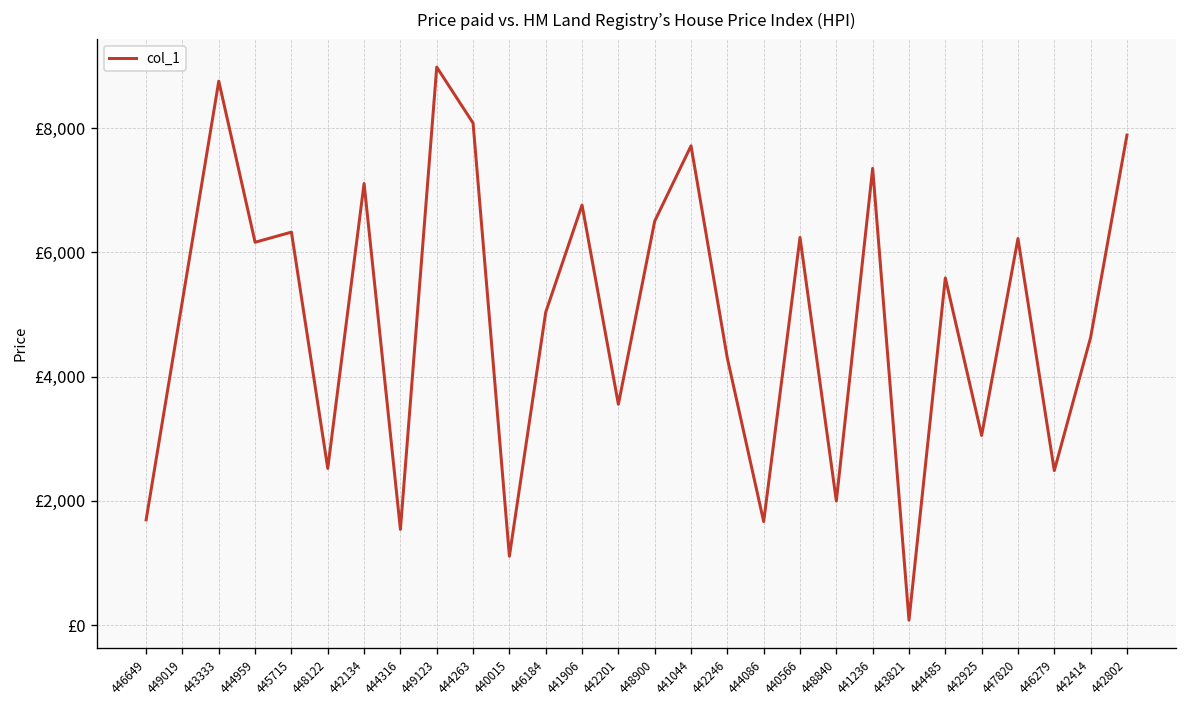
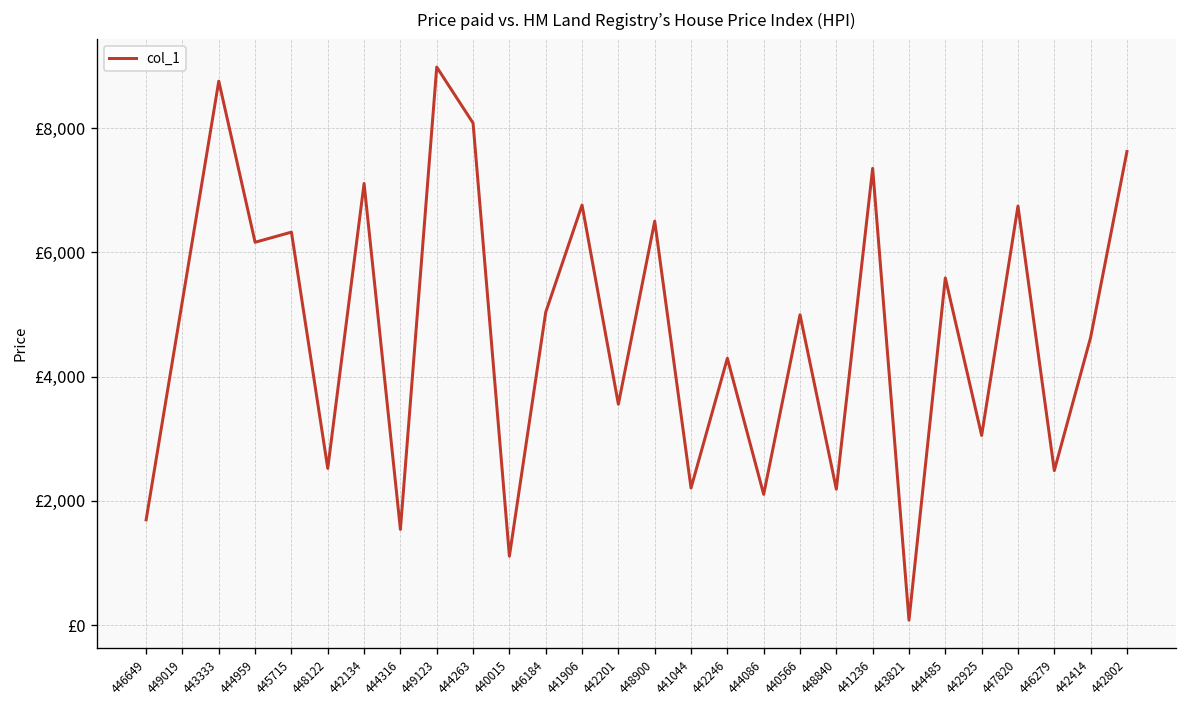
  {
    "446649": "£1,700",
    "449019": "£5,200",
    "443333": "£8,800",
    "444959": "£6,200",
    "445715": "£6,300",
    "448122": "£2,500",
    "442134": "£7,100",
    "444316": "£1,500",
    "449123": "£9,000",
    "444263": "£8,100",
    "440015": "£1,100",
    "446184": "£5,000",
    "441906": "£6,800",
    "442201": "£3,600",
    "448900": "£6,500",
-   "441044": "£7,700",
+   "441044": "£2,200",
    "442246": "£4,300",
-   "444086": "£1,700",
-   "440566": "£6,200",
-   "448840": "£2,000",
+   "444086": "£2,100",
+   "440566": "£5,000",
+   "448840": "£2,200",
    "441236": "£7,400",
    "443821": "£100",
    "444485": "£5,600",
    "442925": "£3,100",
-   "447820": "£6,200",
+   "447820": "£6,700",
    "446279": "£2,500",
    "442414": "£4,600",
-   "442802": "£7,900"
+   "442802": "£7,600"
  }
